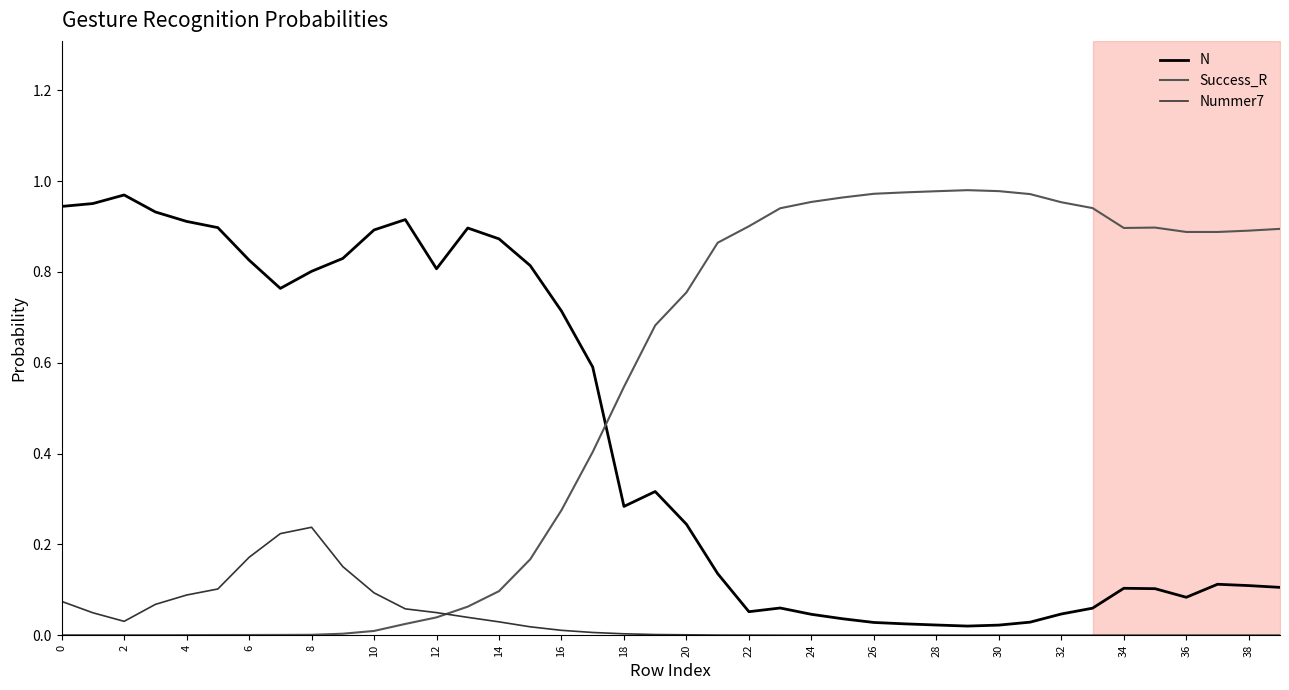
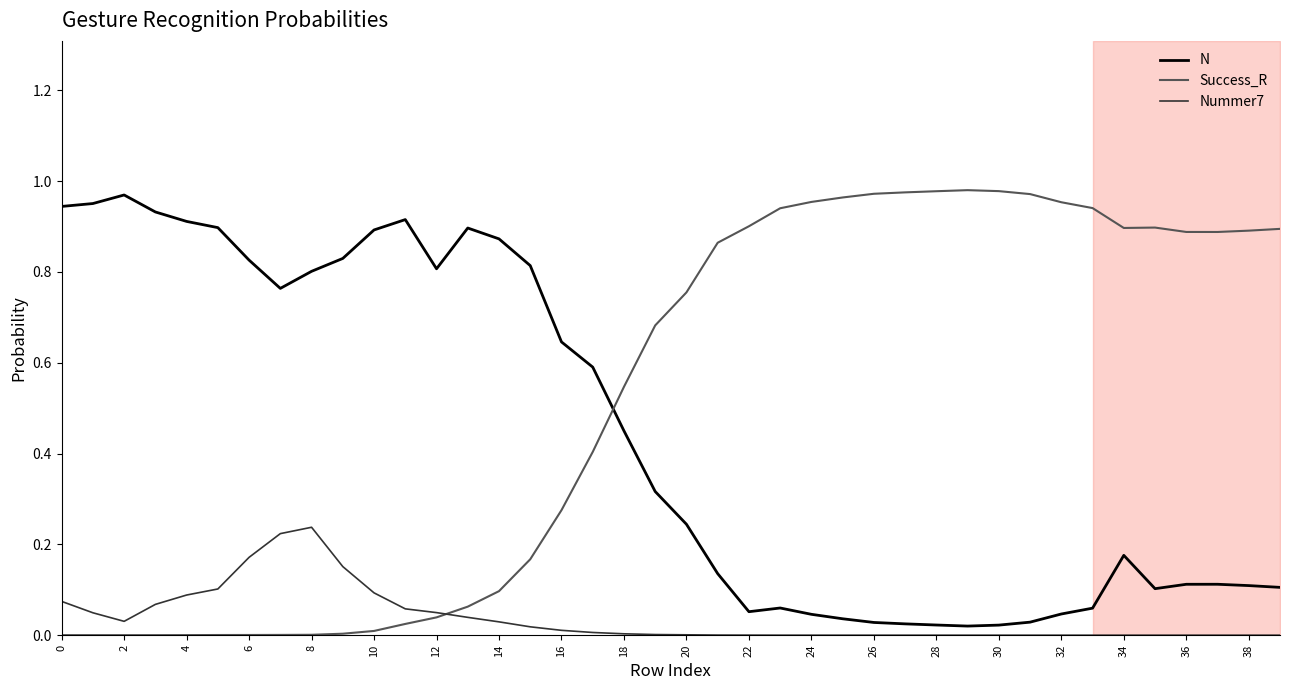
  {
    "N": {
      "0": 0.94,
      "2": 0.97,
      "4": 0.91,
      "6": 0.83,
      "8": 0.80,
      "10": 0.89,
      "12": 0.81,
      "14": 0.87,
-     "16": 0.71,
-     "18": 0.28,
+     "16": 0.65,
+     "18": 0.45,
      "20": 0.24,
      "22": 0.05,
      "24": 0.05,
      "26": 0.03,
      "28": 0.02,
      "30": 0.02,
      "32": 0.05,
-     "34": 0.10,
-     "36": 0.08,
+     "34": 0.18,
+     "36": 0.11,
      "38": 0.11
    }
  }
